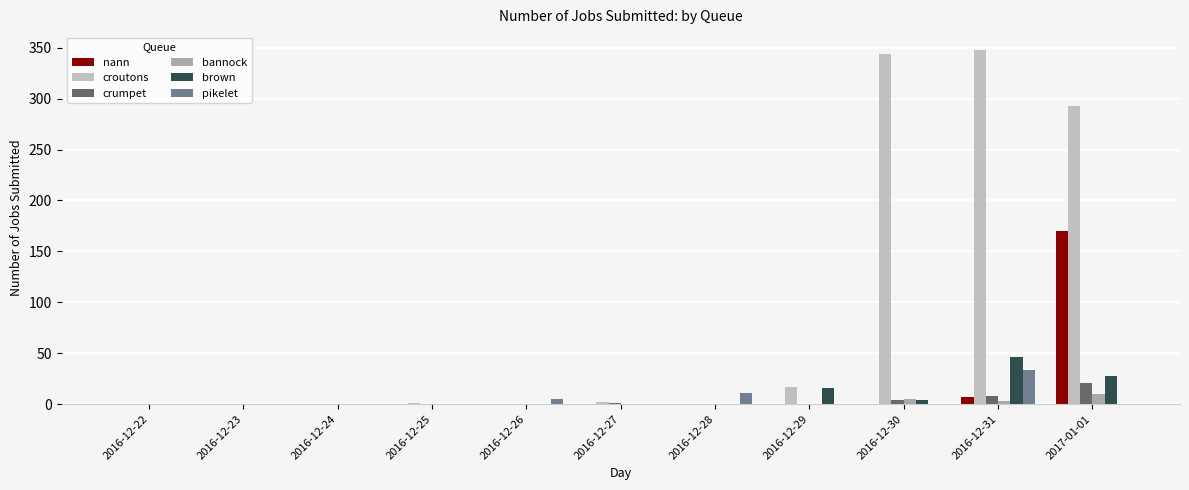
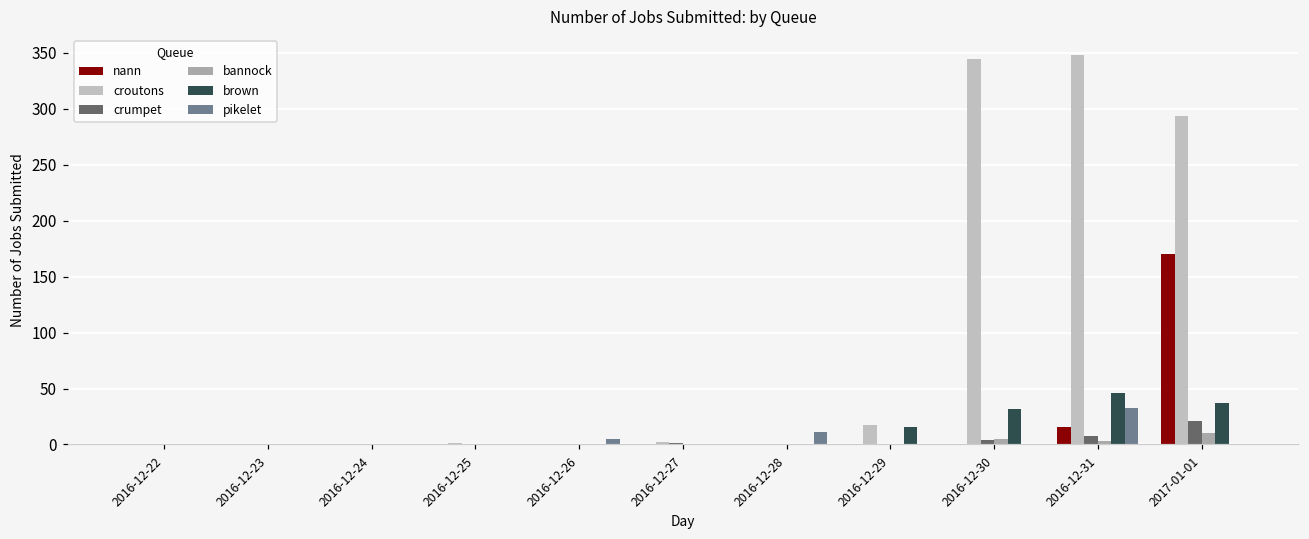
  {
    "nann": {
      "2016-12-22": 0,
      "2016-12-23": 0,
      "2016-12-24": 0,
      "2016-12-25": 0,
      "2016-12-26": 0,
      "2016-12-27": 0,
      "2016-12-28": 0,
      "2016-12-29": 0,
      "2016-12-30": 0,
-     "2016-12-31": 7,
+     "2016-12-31": 16,
      "2017-01-01": 170
    },
    "brown": {
      "2016-12-22": 0,
      "2016-12-23": 0,
      "2016-12-24": 0,
      "2016-12-25": 0,
      "2016-12-26": 0,
      "2016-12-27": 0,
      "2016-12-28": 0,
      "2016-12-29": 16,
-     "2016-12-30": 4,
+     "2016-12-30": 32,
      "2016-12-31": 46,
-     "2017-01-01": 28
+     "2017-01-01": 37
    }
  }
